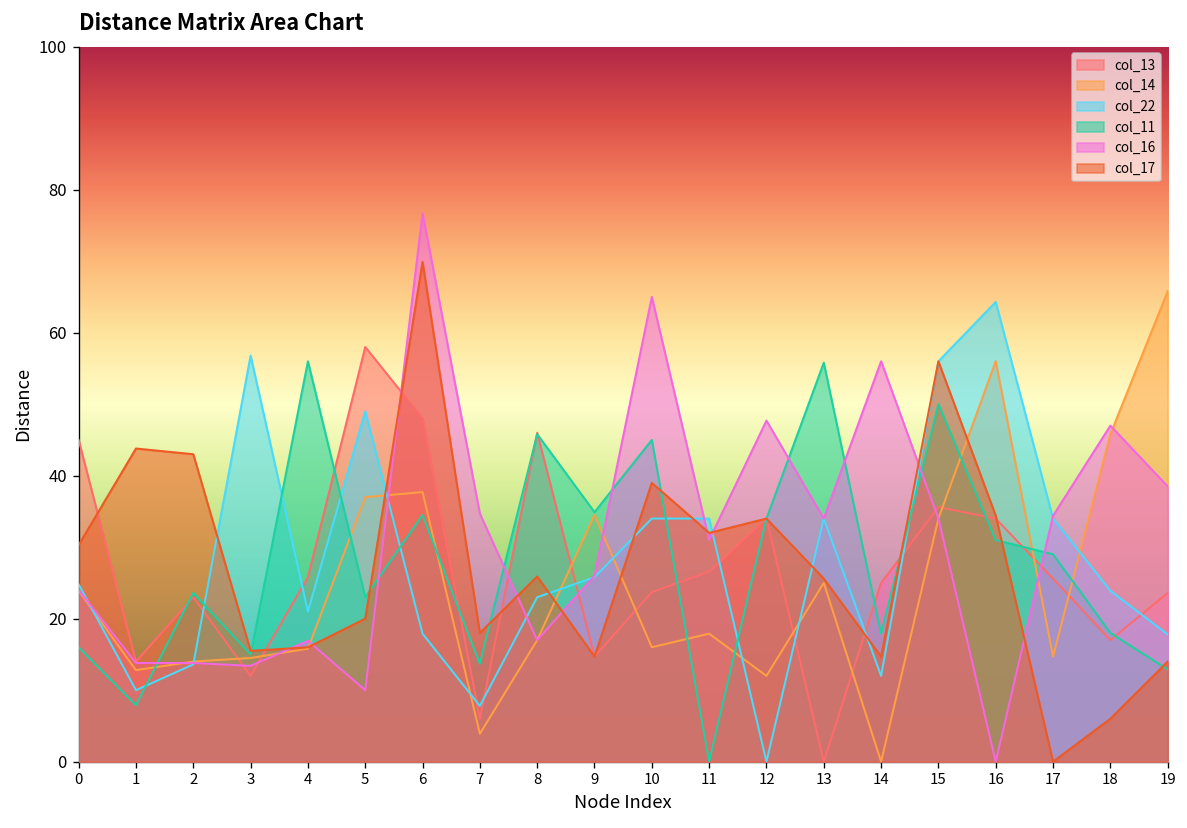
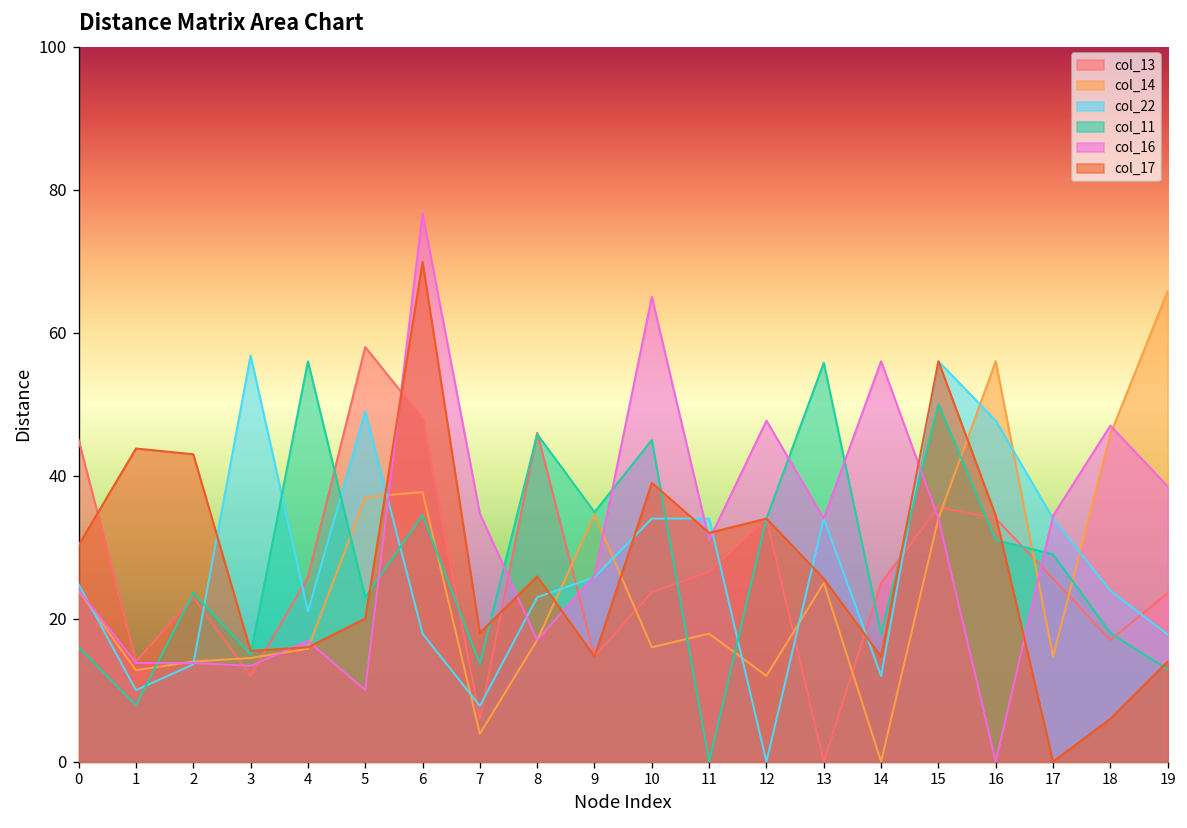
  {
    "col_22": {
      "0": 25,
      "1": 10,
      "3": 57,
      "4": 21,
      "5": 49,
      "6": 18,
      "7": 8,
      "8": 23,
      "10": 34,
      "11": 34,
      "12": 0,
      "14": 12,
-     "16": 64,
+     "16": 48,
      "18": 24,
      "19": 18
    },
    "col_11": {
      "0": 16,
      "1": 8,
      "2": 24,
      "3": 15,
      "4": 56,
      "5": 23,
      "6": 35,
      "7": 14,
      "10": 45,
      "11": 0,
      "13": 56,
      "14": 18,
      "15": 50,
      "16": 31,
      "17": 29,
      "18": 18,
      "19": 13
    },
    "col_16": {
      "3": 13,
      "4": 17,
      "5": 10,
      "6": 77,
      "7": 35,
      "10": 65,
      "11": 31,
      "12": 48,
      "14": 56,
      "16": 0,
      "18": 47,
      "19": 39
    },
    "col_17": {
      "0": 30,
      "1": 44,
      "2": 43,
      "3": 16,
      "5": 20,
      "6": 70,
      "7": 18,
      "8": 26,
      "10": 39,
      "11": 32,
      "13": 26,
      "14": 15,
      "17": 0,
      "18": 6,
      "19": 14
    }
  }
